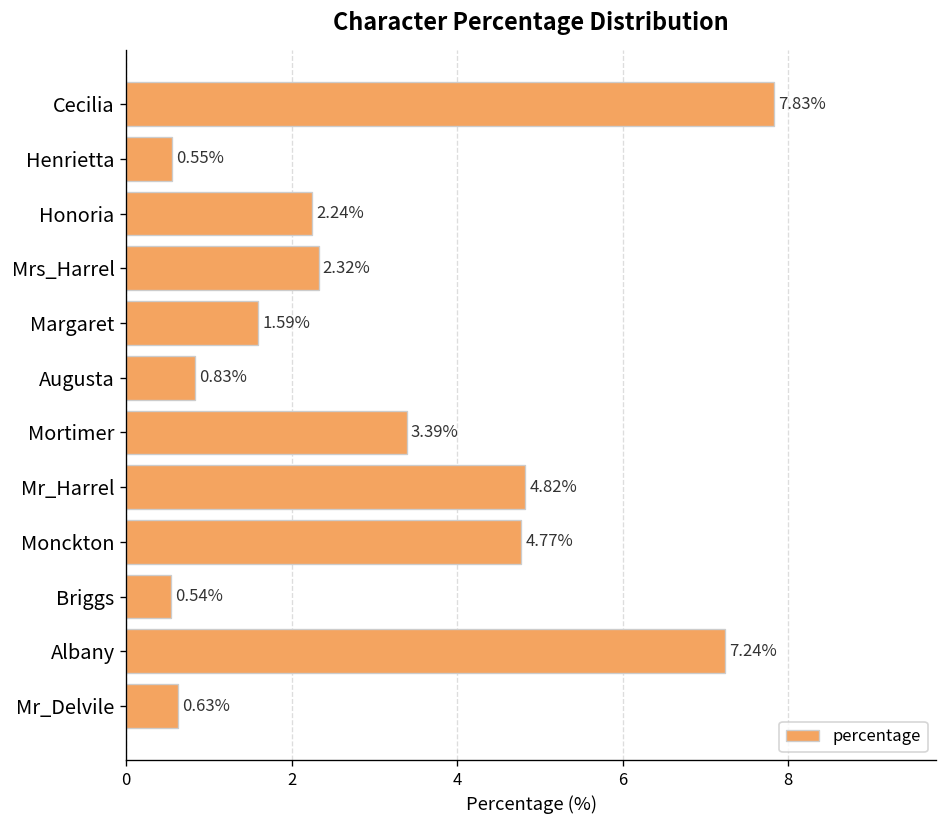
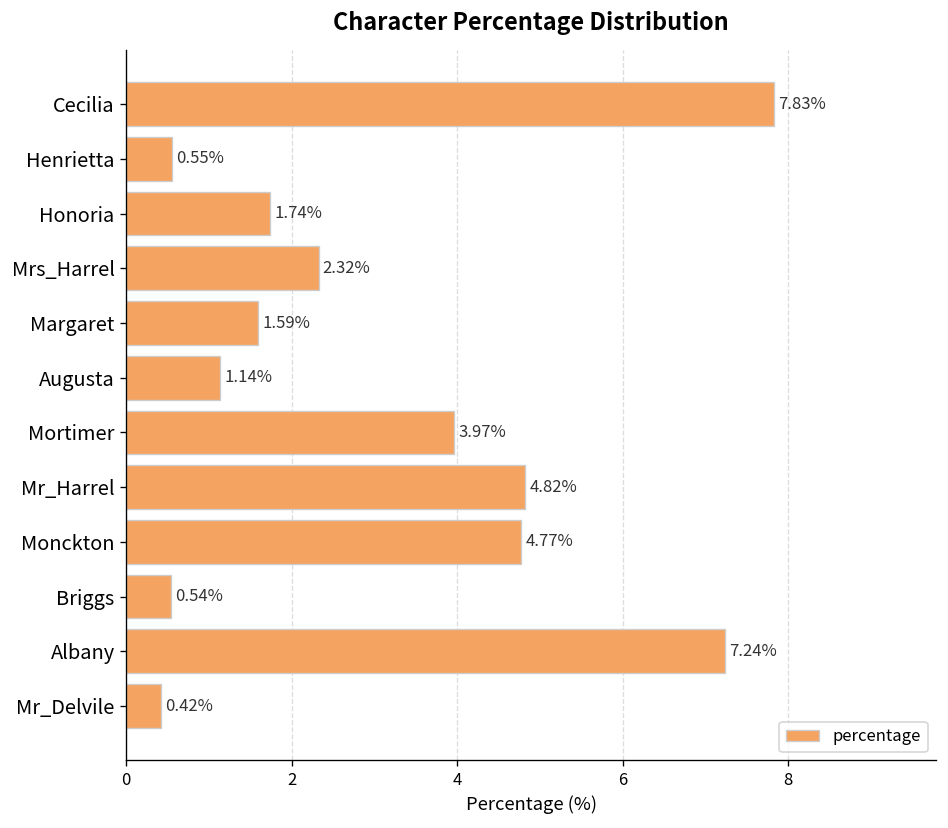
  {
    "Cecilia": "7.83%",
    "Henrietta": "0.55%",
-   "Honoria": "2.24%",
+   "Honoria": "1.74%",
    "Mrs_Harrel": "2.32%",
    "Margaret": "1.59%",
-   "Augusta": "0.83%",
-   "Mortimer": "3.39%",
+   "Augusta": "1.14%",
+   "Mortimer": "3.97%",
    "Mr_Harrel": "4.82%",
    "Monckton": "4.77%",
    "Briggs": "0.54%",
    "Albany": "7.24%",
-   "Mr_Delvile": "0.63%"
+   "Mr_Delvile": "0.42%"
  }
